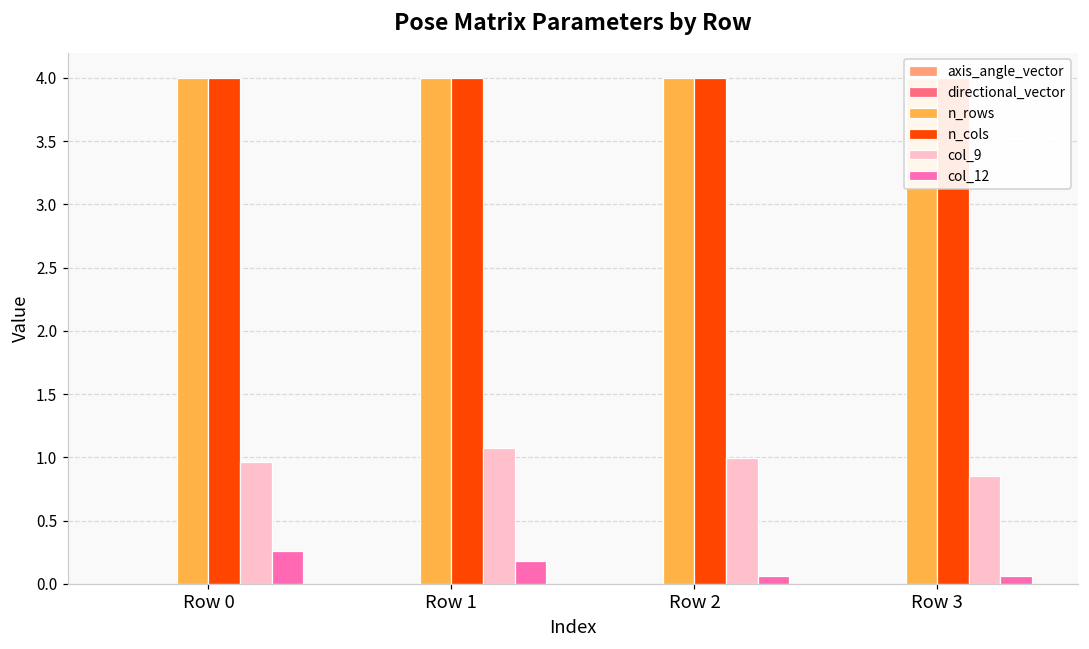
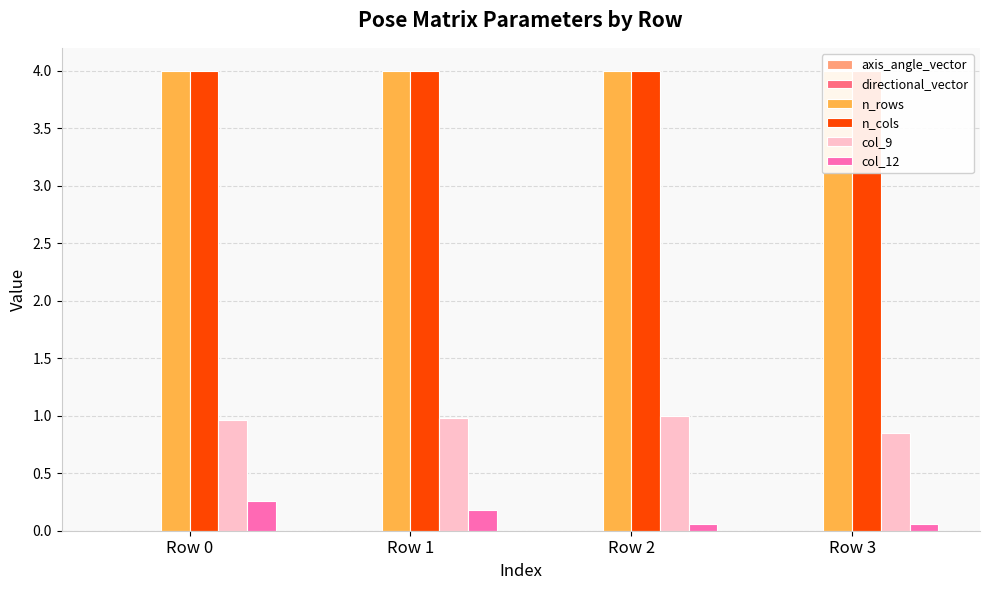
  {
    "n_cols": {
      "Row 0": 4.00,
      "Row 1": 4.00,
      "Row 2": 4.00
    },
    "col_9": {
      "Row 0": 0.97,
-     "Row 1": 1.08,
+     "Row 1": 0.98,
      "Row 2": 1.00,
      "Row 3": 0.85
    }
  }
